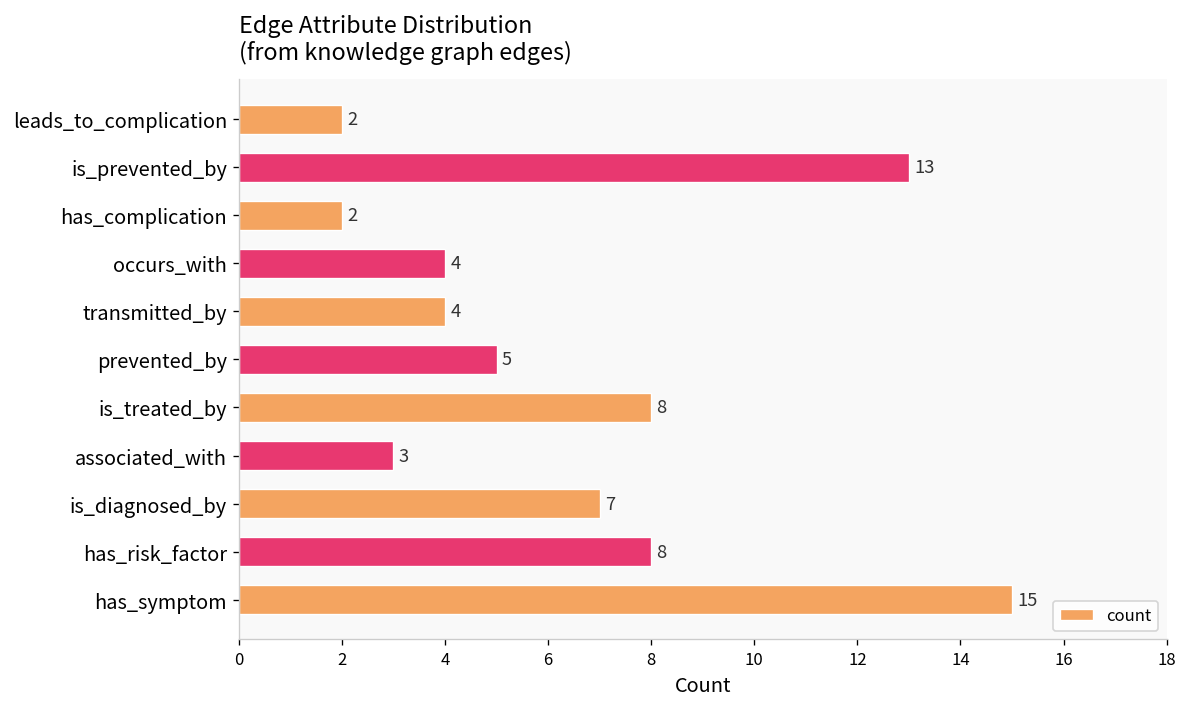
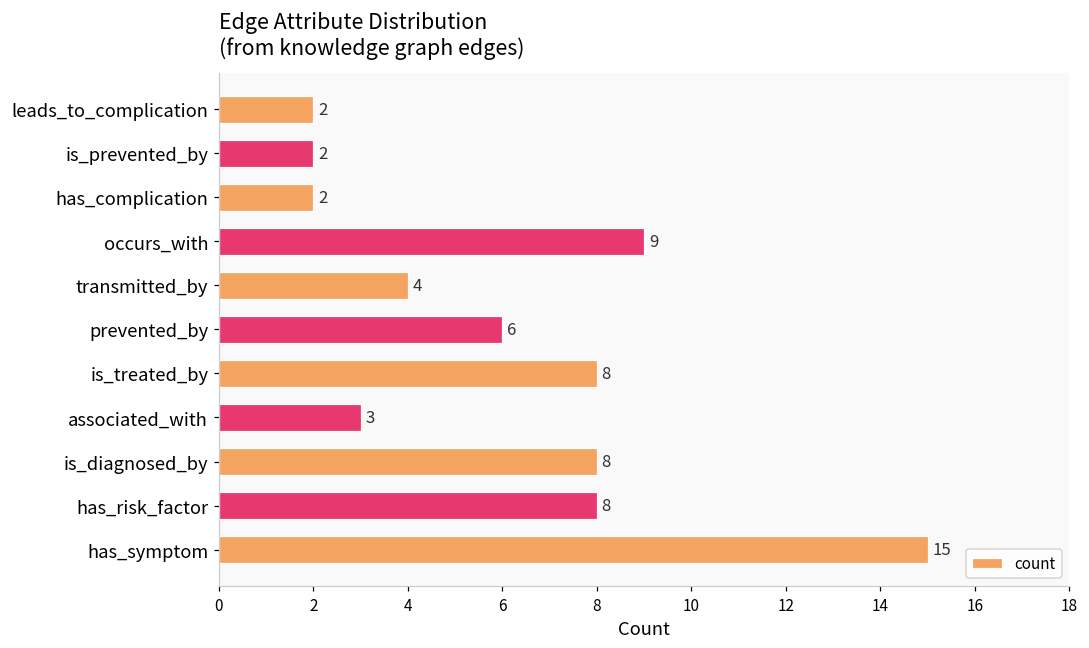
  {
    "leads_to_complication": 2,
-   "is_prevented_by": 13,
+   "is_prevented_by": 2,
    "has_complication": 2,
-   "occurs_with": 4,
+   "occurs_with": 9,
    "transmitted_by": 4,
-   "prevented_by": 5,
+   "prevented_by": 6,
    "is_treated_by": 8,
    "associated_with": 3,
-   "is_diagnosed_by": 7,
+   "is_diagnosed_by": 8,
    "has_risk_factor": 8,
    "has_symptom": 15
  }
